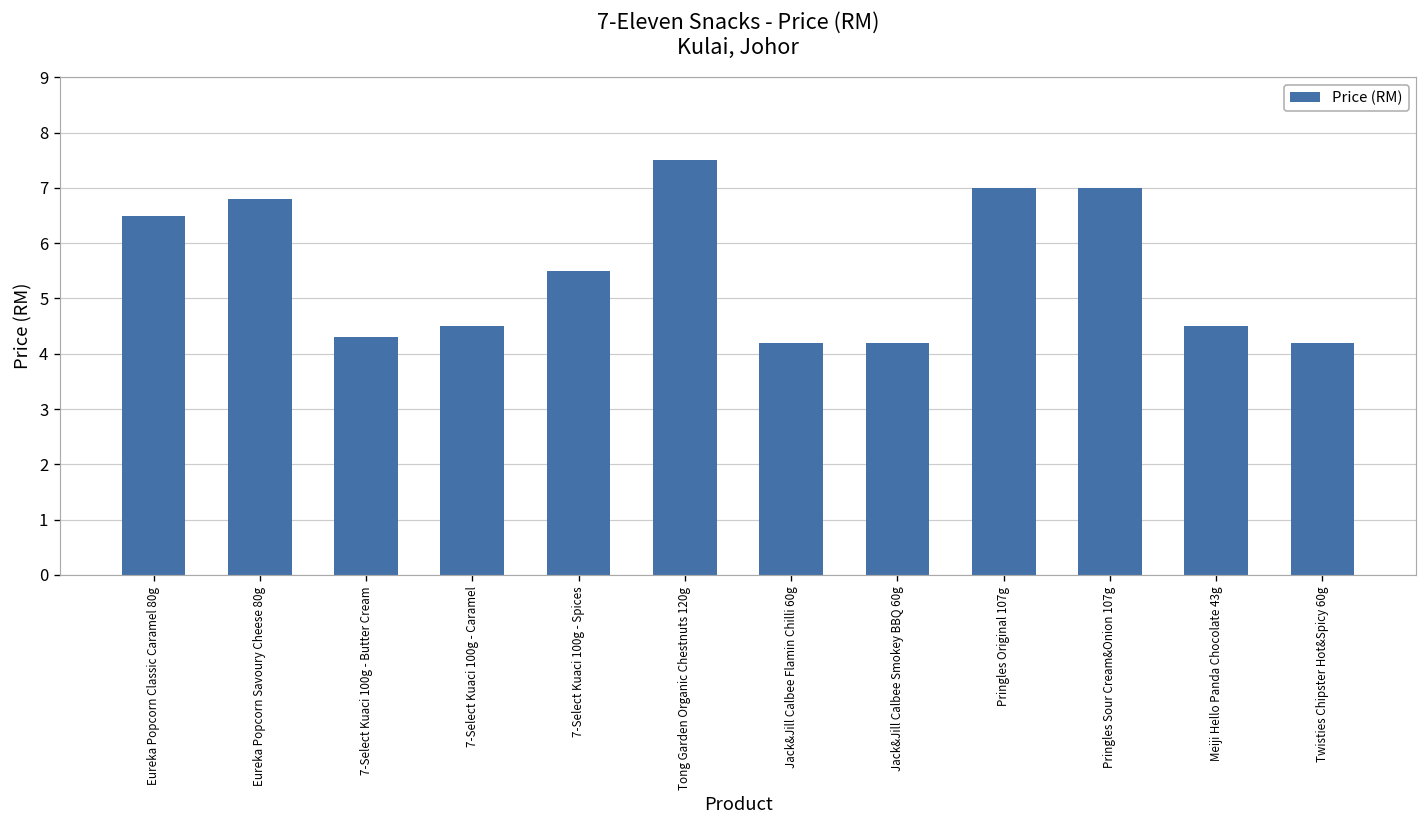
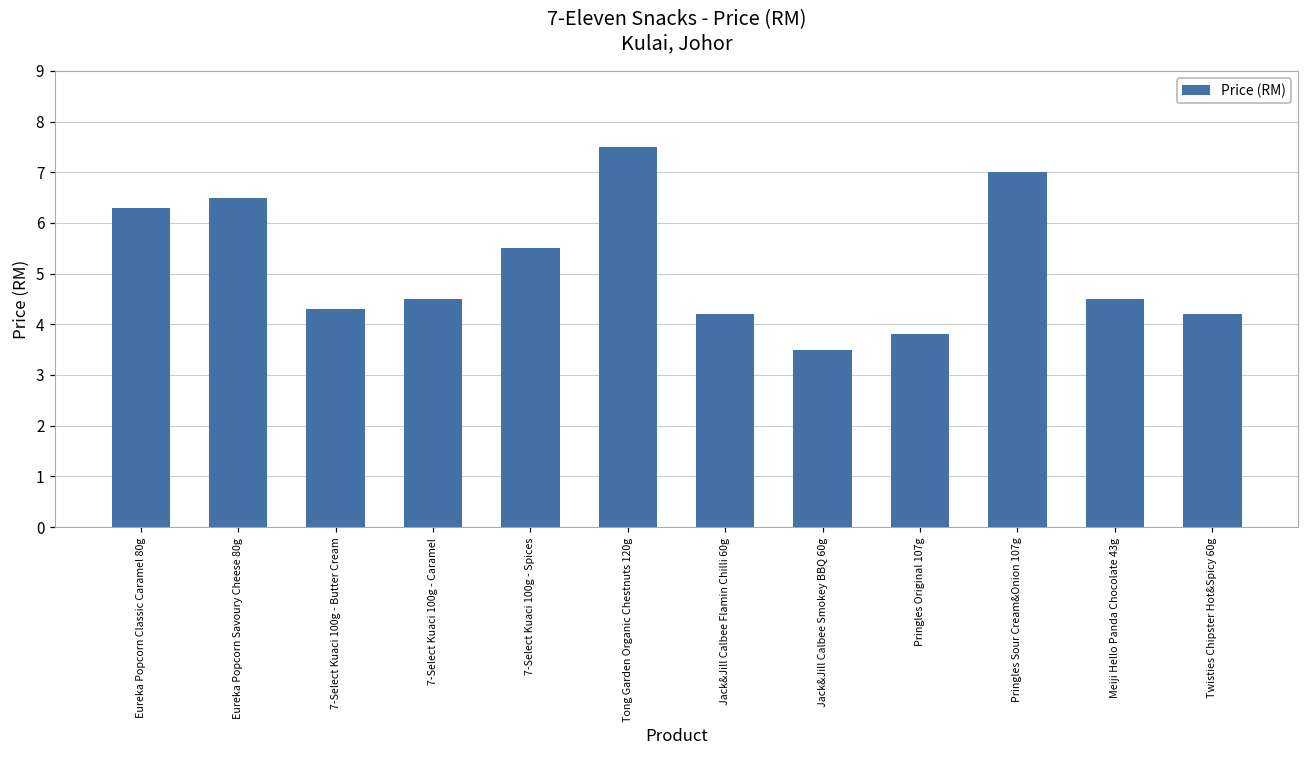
  {
-   "Eureka Popcorn Classic Caramel 80g": 6.5,
-   "Eureka Popcorn Savoury Cheese 80g": 6.8,
+   "Eureka Popcorn Classic Caramel 80g": 6.3,
+   "Eureka Popcorn Savoury Cheese 80g": 6.5,
    "7-Select Kuaci 100g - Butter Cream": 4.3,
    "7-Select Kuaci 100g - Caramel": 4.5,
    "7-Select Kuaci 100g - Spices": 5.5,
    "Tong Garden Organic Chestnuts 120g": 7.5,
    "Jack&Jill Calbee Flamin Chilli 60g": 4.2,
-   "Jack&Jill Calbee Smokey BBQ 60g": 4.2,
-   "Pringles Original 107g": 7.0,
+   "Jack&Jill Calbee Smokey BBQ 60g": 3.5,
+   "Pringles Original 107g": 3.8,
    "Pringles Sour Cream&Onion 107g": 7.0,
    "Meiji Hello Panda Chocolate 43g": 4.5,
    "Twisties Chipster Hot&Spicy 60g": 4.2
  }
